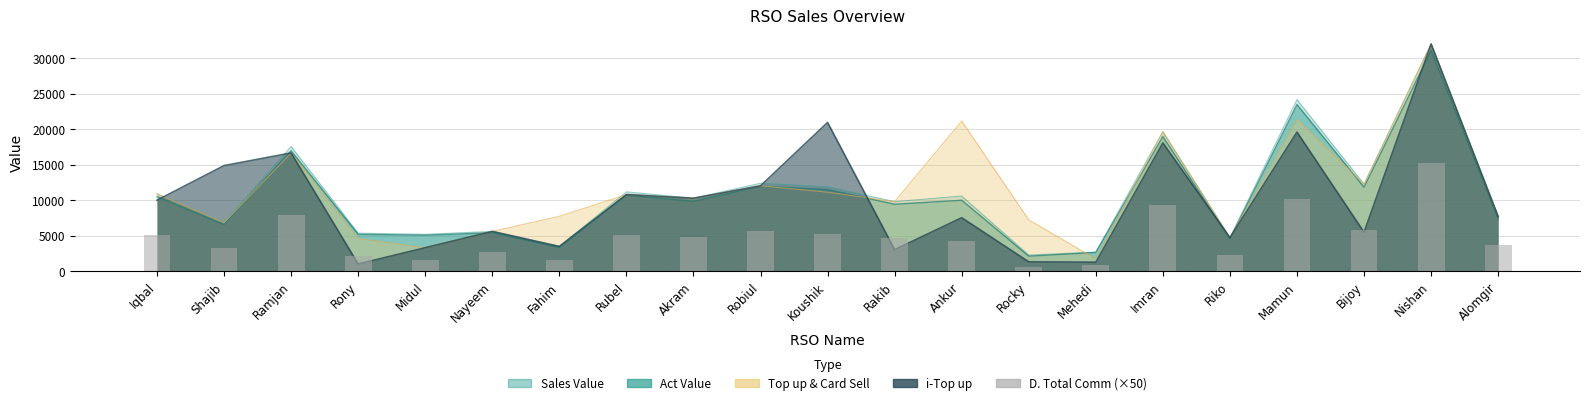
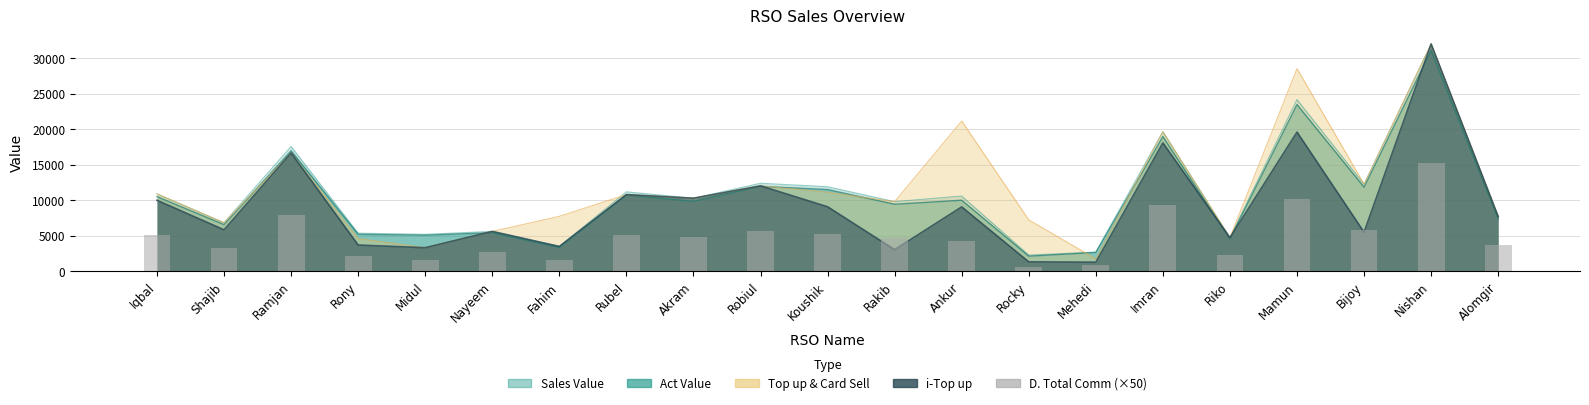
  {
    "Top up & Card Sell": {
      "Rony": 5000,
      "Fahim": 8000,
      "Koushik": 11000,
      "Ankur": 21000,
      "Rocky": 7000,
      "Mehedi": 2000,
-     "Mamun": 21000
+     "Mamun": 29000
    },
    "i-Top up": {
      "Iqbal": 10000,
-     "Shajib": 15000,
-     "Rony": 1000,
-     "Koushik": 21000,
+     "Shajib": 6000,
+     "Rony": 4000,
+     "Koushik": 9000,
      "Rakib": 3000,
-     "Ankur": 8000,
+     "Ankur": 9000,
      "Rocky": 1000,
      "Mehedi": 1000,
      "Imran": 18000,
      "Mamun": 20000,
      "Bijoy": 6000
    }
  }
